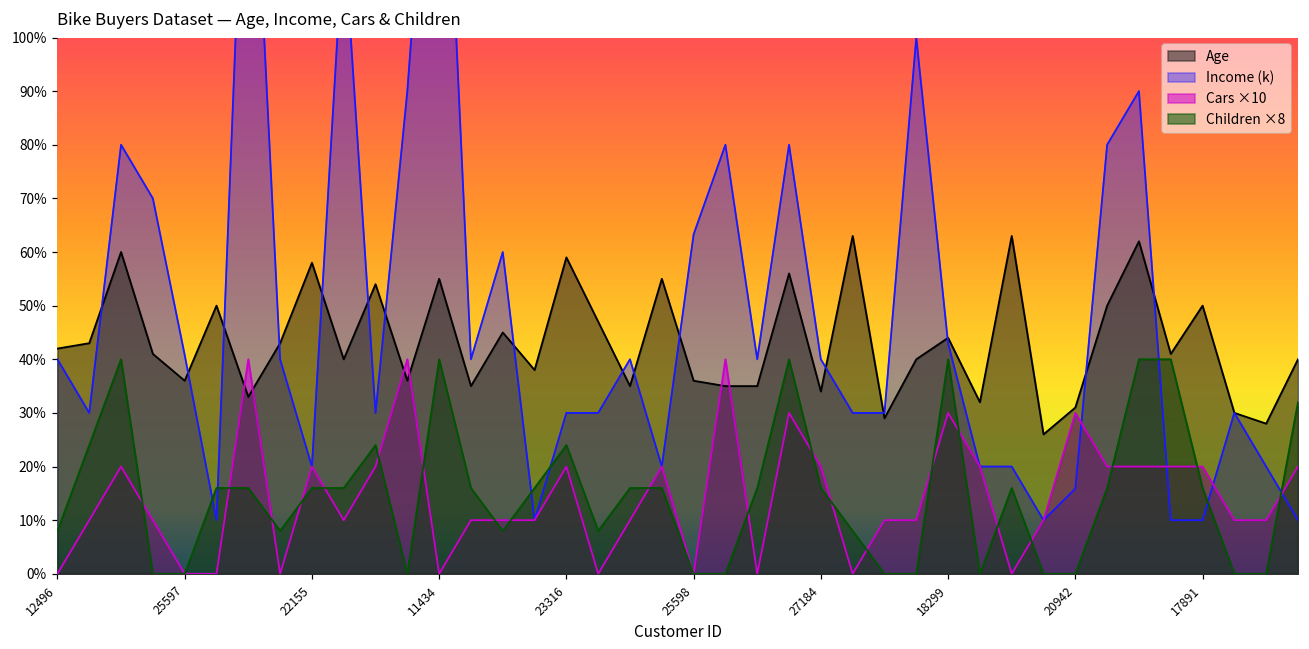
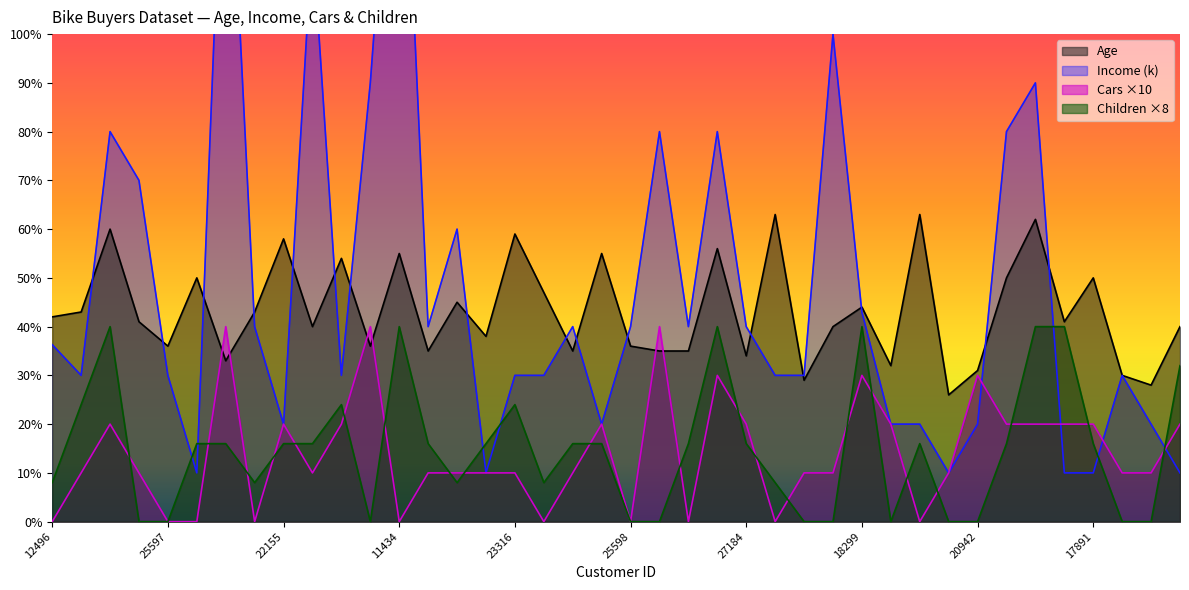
  {
    "Income (k)": {
-     "12496": "40%",
-     "25597": "41%",
+     "12496": "36%",
+     "25597": "30%",
      "23316": "30%",
-     "25598": "63%",
+     "25598": "40%",
      "27184": "40%",
      "18299": "43%",
-     "20942": "16%",
+     "20942": "20%",
      "17891": "10%"
    },
    "Cars ×10": {
      "12496": "0%",
      "11434": "0%",
-     "23316": "20%",
+     "23316": "10%",
      "27184": "20%",
      "18299": "30%",
      "20942": "30%",
      "17891": "20%"
    }
  }
